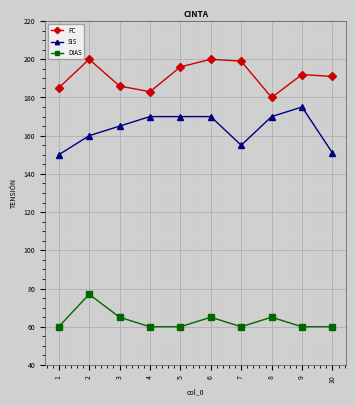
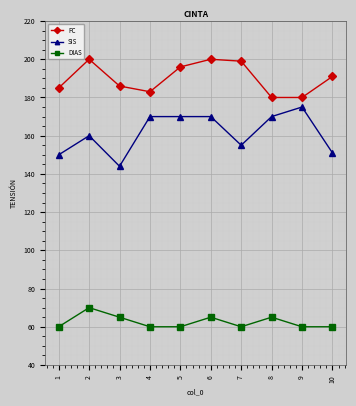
  {
    "FC": {
      "1": 185,
      "2": 200,
      "3": 186,
      "4": 183,
      "5": 196,
      "6": 200,
      "7": 199,
      "8": 180,
-     "9": 192,
+     "9": 180,
      "10": 191
    },
    "SIS": {
      "1": 150,
      "2": 160,
-     "3": 165,
+     "3": 144,
      "4": 170,
      "5": 170,
      "6": 170,
      "7": 155,
      "8": 170,
      "9": 175,
      "10": 151
    },
    "DIAS": {
      "1": 60,
-     "2": 77,
+     "2": 70,
      "3": 65,
      "4": 60,
      "5": 60,
      "6": 65,
      "7": 60,
      "8": 65,
      "9": 60,
      "10": 60
    }
  }
